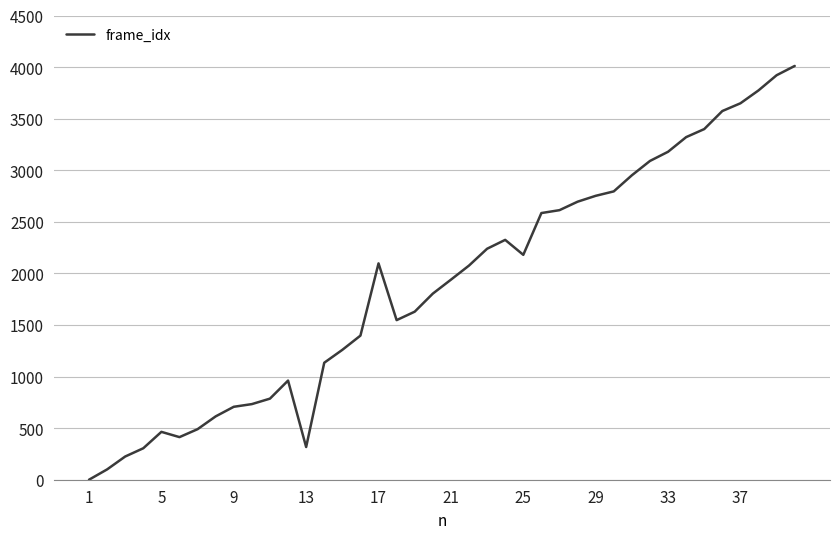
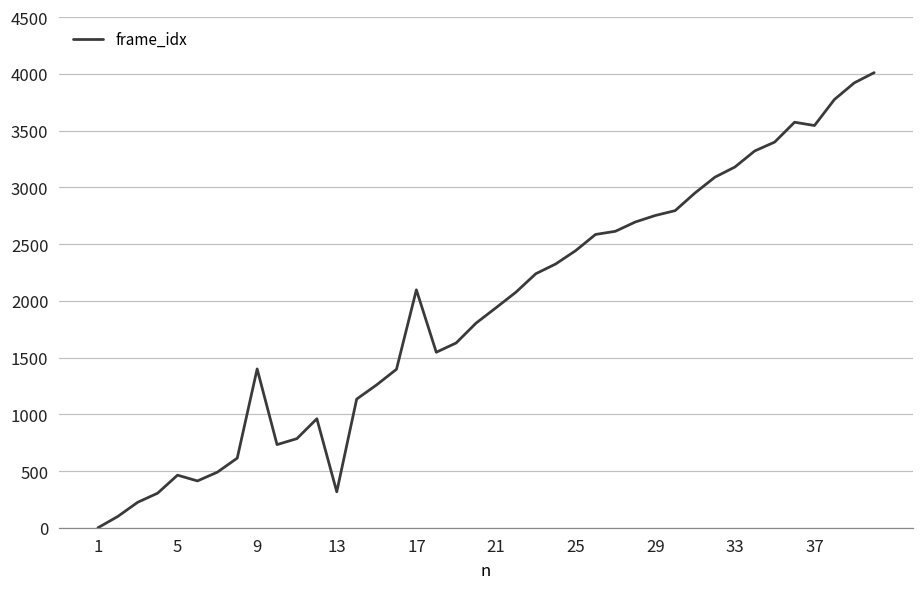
  {
    "1": 0,
    "5": 460,
-   "9": 710,
+   "9": 1400,
    "13": 320,
    "17": 2100,
    "21": 1940,
-   "25": 2180,
+   "25": 2440,
    "29": 2750,
    "33": 3180,
-   "37": 3650
+   "37": 3550
  }
